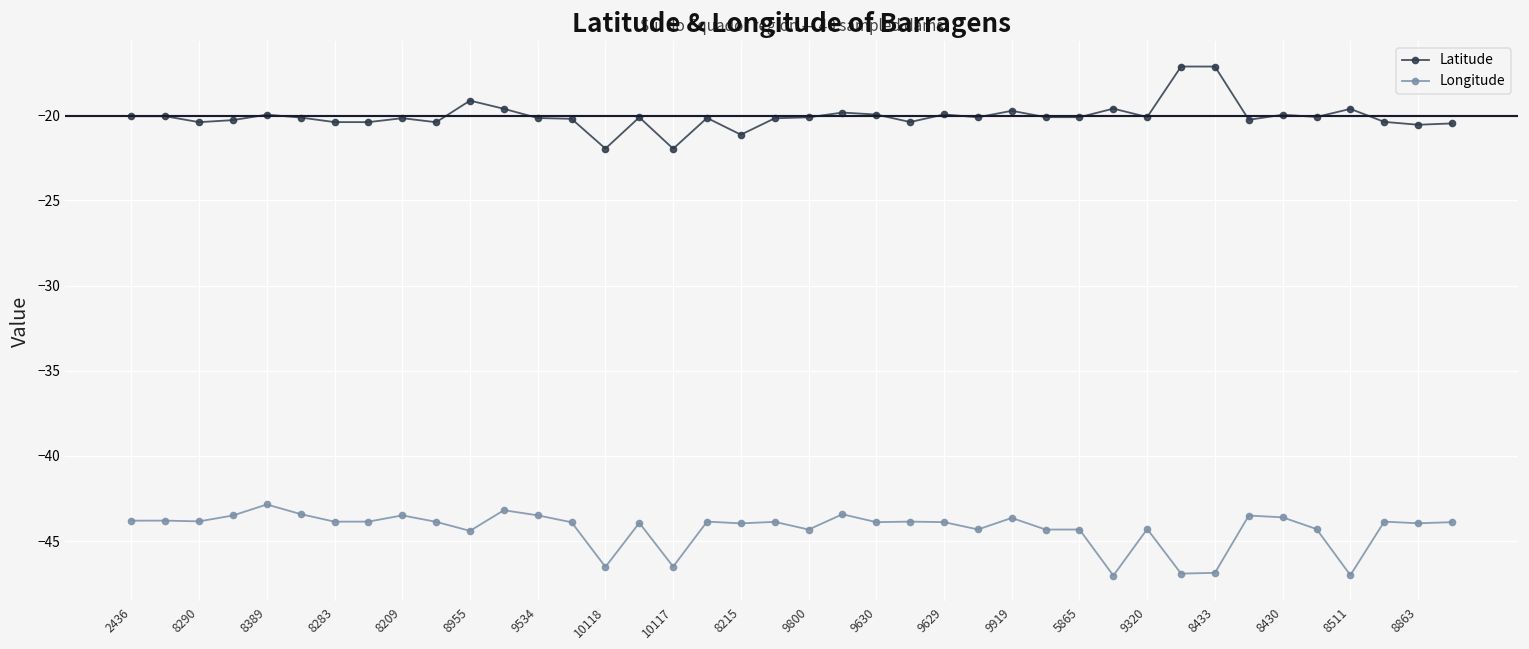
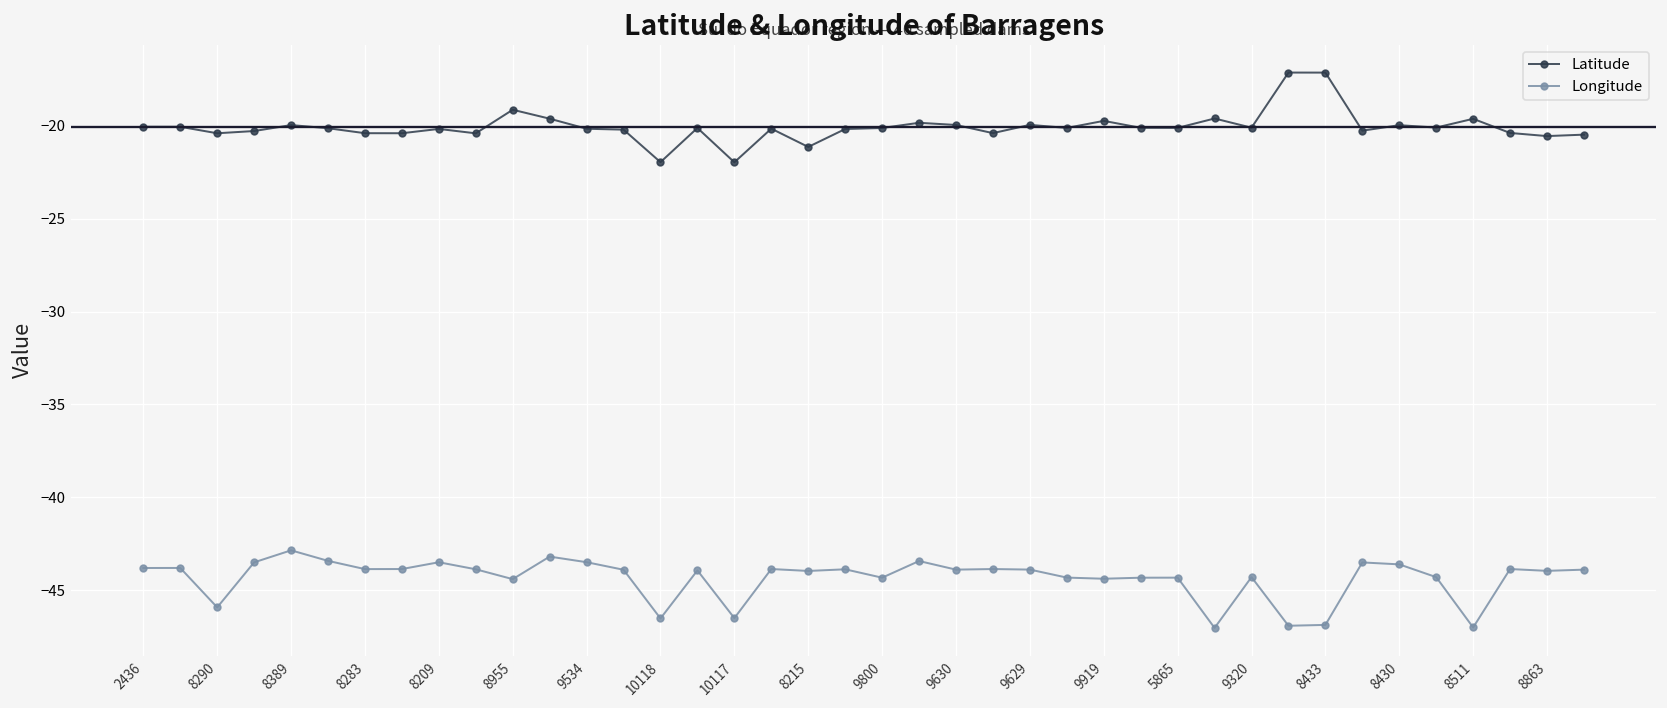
  {
    "Latitude": {
      "2436": -20.1,
      "8290": -20.4,
      "8389": -20.0,
      "8283": -20.4,
      "8209": -20.2,
      "8955": -19.1,
      "9534": -20.2,
      "10118": -22.0,
      "10117": -22.0,
      "8215": -21.1,
      "9800": -20.1,
      "9630": -20.0,
      "9629": -20.0,
      "9919": -19.7,
      "5865": -20.1,
      "9320": -20.1,
      "8433": -17.1,
      "8430": -20.0,
      "8511": -19.6,
      "8863": -20.6
    },
    "Longitude": {
      "2436": -43.8,
-     "8290": -43.8,
+     "8290": -45.9,
      "8389": -42.8,
      "8283": -43.9,
      "8209": -43.5,
      "8955": -44.4,
      "9534": -43.5,
      "10118": -46.5,
      "10117": -46.5,
      "8215": -44.0,
      "9800": -44.3,
      "9630": -43.9,
      "9629": -43.9,
-     "9919": -43.6,
+     "9919": -44.4,
      "5865": -44.3,
      "9320": -44.3,
      "8433": -46.9,
      "8430": -43.6,
      "8511": -47.0,
      "8863": -44.0
    }
  }
